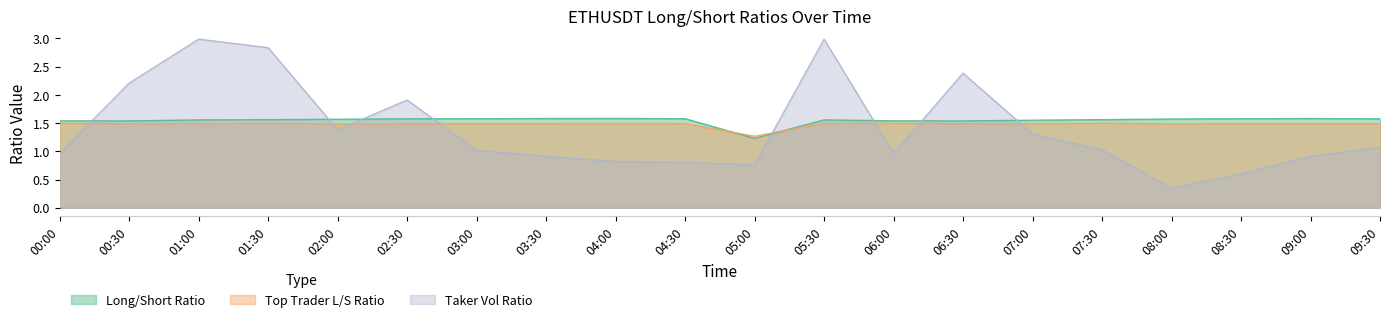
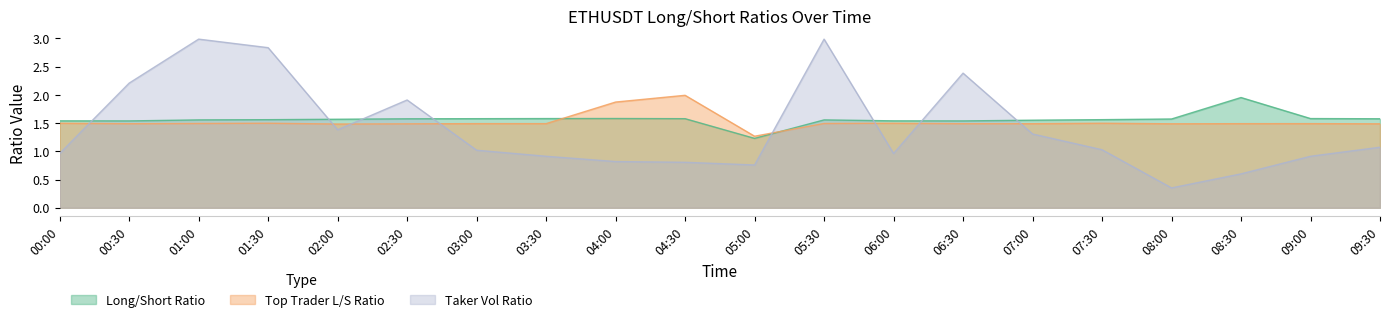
  {
    "Long/Short Ratio": {
      "00:30": 1.5,
      "01:00": 1.6,
      "01:30": 1.6,
      "02:00": 1.6,
      "02:30": 1.6,
      "03:00": 1.6,
      "03:30": 1.6,
      "04:00": 1.6,
      "04:30": 1.6,
      "05:30": 1.6,
      "06:30": 1.5,
      "07:00": 1.6,
      "07:30": 1.6,
      "08:00": 1.6,
-     "08:30": 1.6,
+     "08:30": 2.0,
      "09:00": 1.6,
      "09:30": 1.6
    },
    "Top Trader L/S Ratio": {
      "00:30": 1.5,
      "01:00": 1.5,
      "01:30": 1.5,
      "02:00": 1.5,
      "02:30": 1.5,
      "03:00": 1.5,
      "03:30": 1.5,
-     "04:00": 1.5,
-     "04:30": 1.5,
+     "04:00": 1.9,
+     "04:30": 2.0,
      "05:30": 1.5,
      "06:30": 1.5,
      "07:00": 1.5,
      "07:30": 1.5,
      "08:00": 1.5,
      "08:30": 1.5,
      "09:00": 1.5,
      "09:30": 1.5
    },
    "Taker Vol Ratio": {
      "00:00": 1.0,
      "00:30": 2.2,
      "01:00": 3.0,
      "01:30": 2.8,
      "02:00": 1.4,
      "02:30": 1.9,
      "03:00": 1.0,
      "03:30": 0.9,
      "04:00": 0.8,
      "04:30": 0.8,
      "05:00": 0.8,
      "05:30": 3.0,
      "06:00": 1.0,
      "06:30": 2.4,
      "07:00": 1.3,
      "07:30": 1.0,
      "08:00": 0.4,
      "08:30": 0.6,
      "09:00": 0.9,
      "09:30": 1.1
    }
  }
